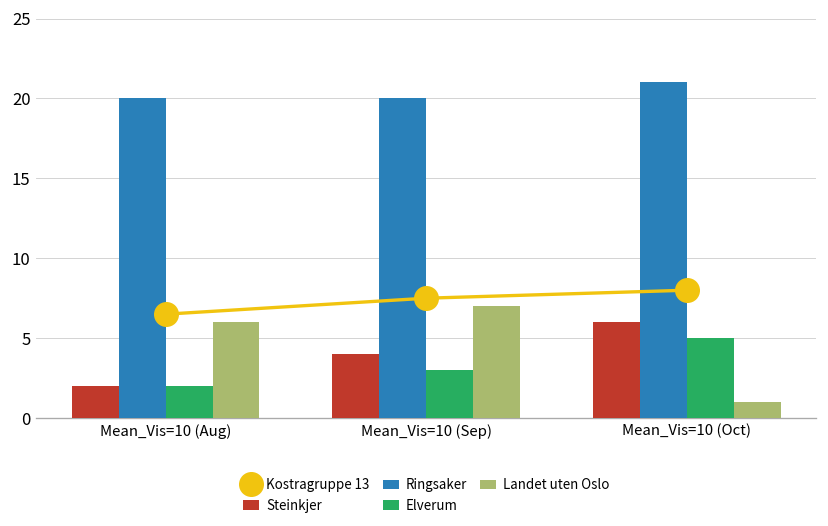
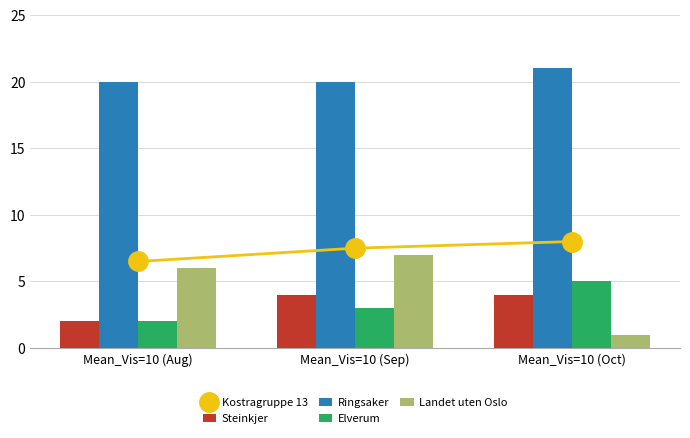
  {
    "Steinkjer": {
      "Mean_Vis=10 (Aug)": 2,
      "Mean_Vis=10 (Sep)": 4,
-     "Mean_Vis=10 (Oct)": 6
+     "Mean_Vis=10 (Oct)": 4
    },
    "Kostragruppe 13": {
      "Mean_Vis=10 (Aug)": 6.5,
      "Mean_Vis=10 (Sep)": 7.5,
      "Mean_Vis=10 (Oct)": 8
    },
    "Ringsaker": {
      "Mean_Vis=10 (Aug)": 20,
      "Mean_Vis=10 (Sep)": 20,
      "Mean_Vis=10 (Oct)": 21
    },
    "Elverum": {
      "Mean_Vis=10 (Aug)": 2,
      "Mean_Vis=10 (Sep)": 3,
      "Mean_Vis=10 (Oct)": 5
    },
    "Landet uten Oslo": {
      "Mean_Vis=10 (Aug)": 6,
      "Mean_Vis=10 (Sep)": 7,
      "Mean_Vis=10 (Oct)": 1
    }
  }
